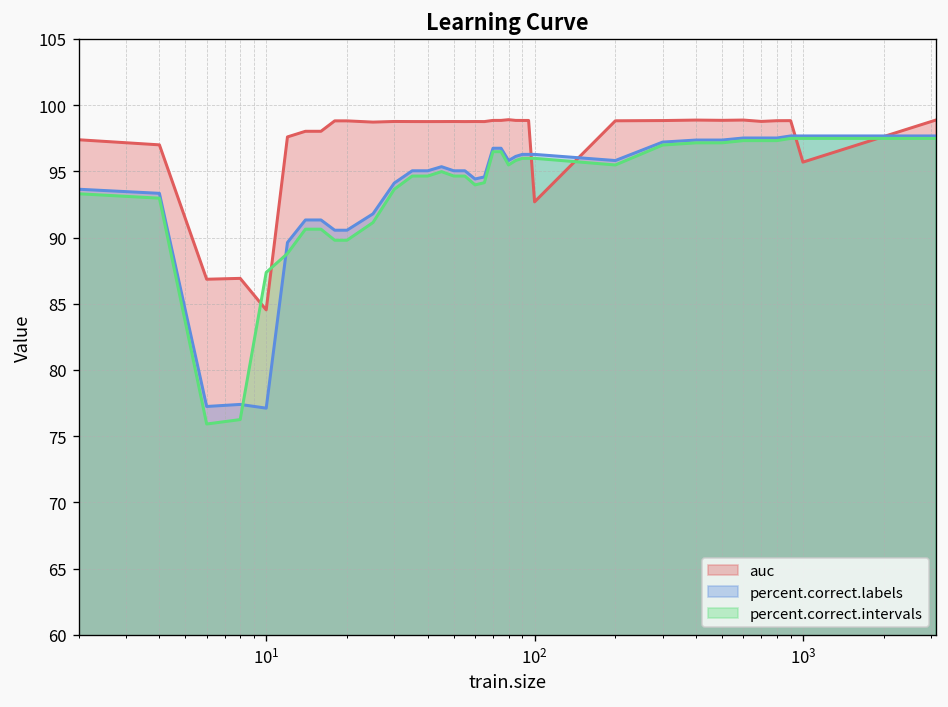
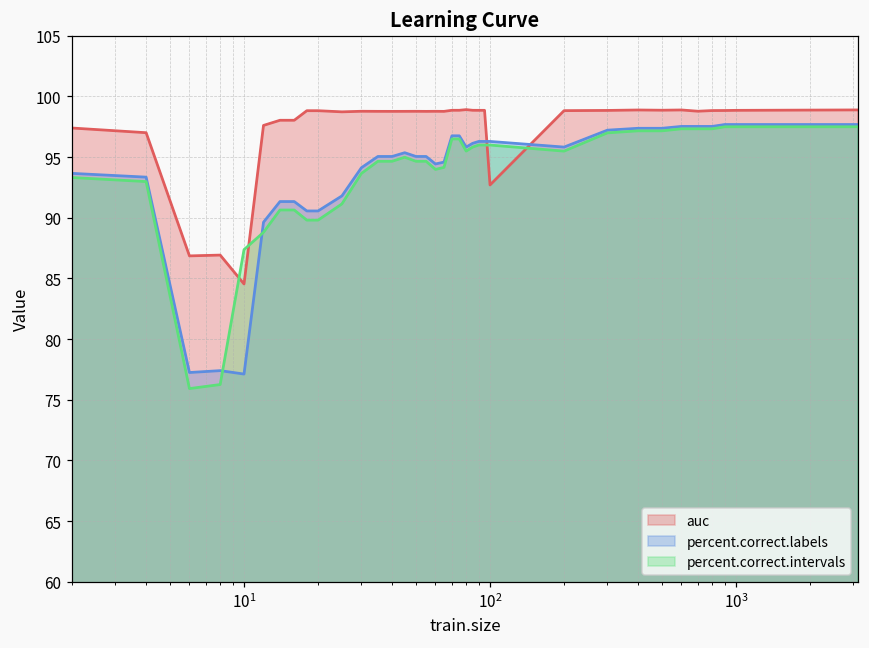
  {
    "auc": {
      "10^1": 84.5,
      "10^2": 92.7,
-     "10^3": 95.7
+     "10^3": 98.8
    },
    "percent.correct.labels": {
      "10^1": 77.1,
      "10^2": 96.3
    },
    "percent.correct.intervals": {
      "10^1": 87.4,
      "10^2": 96.0
    }
  }
